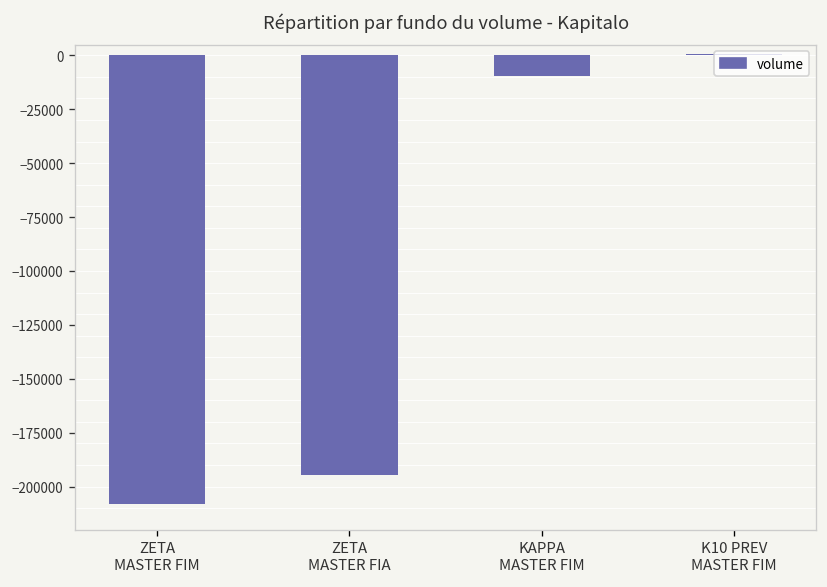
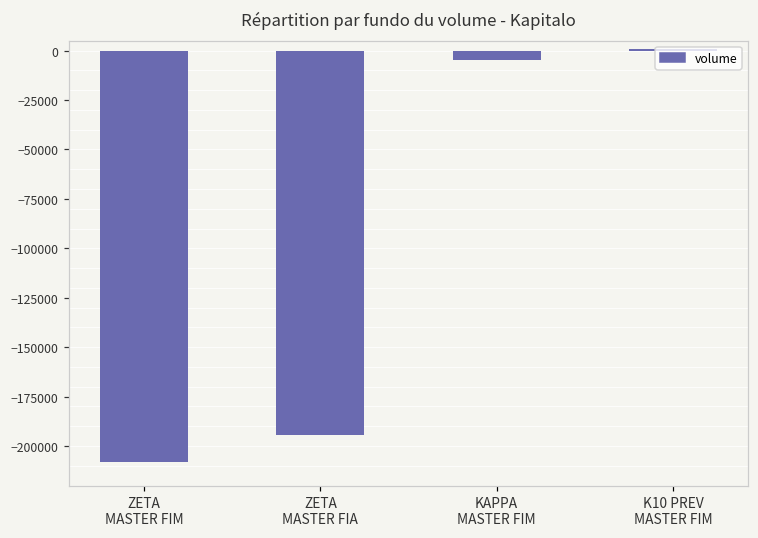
  {
    "ZETA MASTER FIM": -208000,
    "ZETA MASTER FIA": -194000,
-   "KAPPA MASTER FIM": -10000
+   "KAPPA MASTER FIM": -5000
  }
